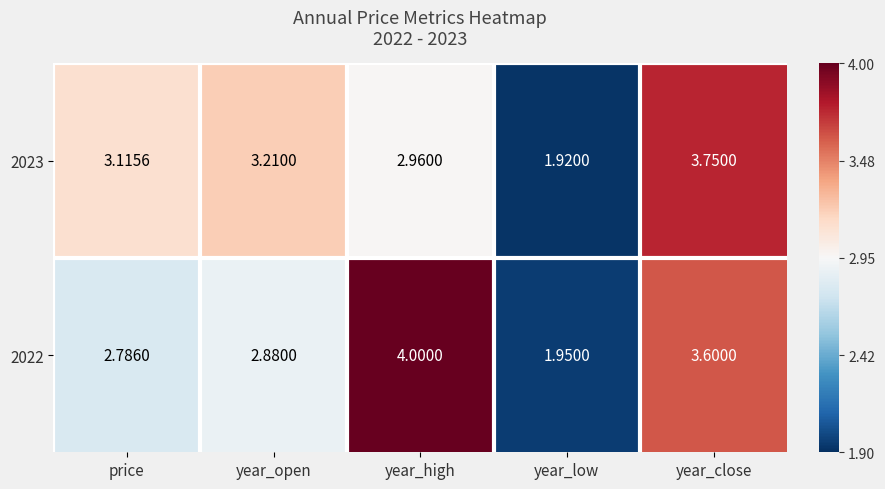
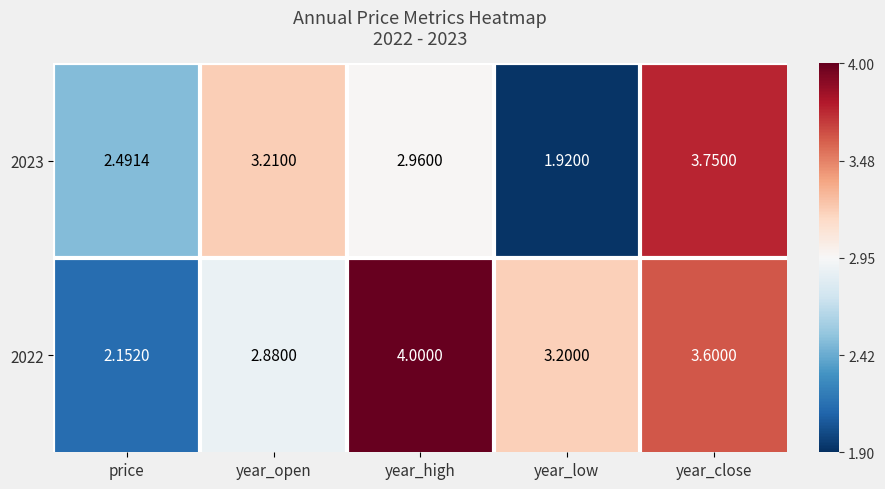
  {
    "2023": {
-     "price": 3.1156,
+     "price": 2.4914,
      "year_open": 3.2100,
      "year_high": 2.9600,
      "year_low": 1.9200,
      "year_close": 3.7500
    },
    "2022": {
-     "price": 2.7860,
+     "price": 2.1520,
      "year_open": 2.8800,
      "year_high": 4.0000,
-     "year_low": 1.9500,
+     "year_low": 3.2000,
      "year_close": 3.6000
    }
  }
